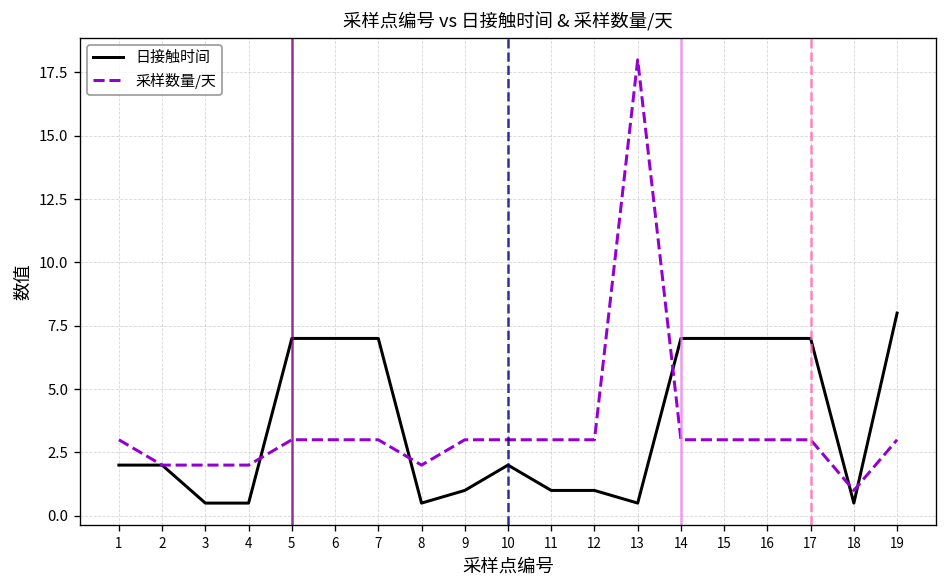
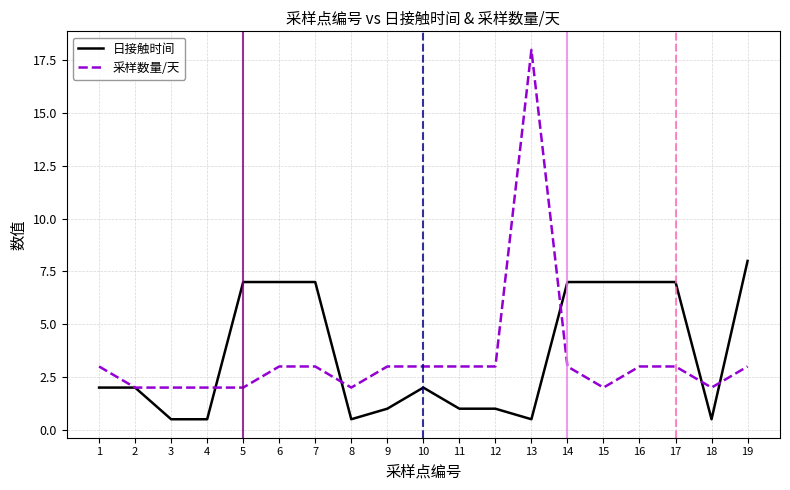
  {
    "日接触时间": {
      "1": 2,
      "3": 0.5,
      "4": 0.5,
      "5": 7,
      "6": 7,
      "7": 7,
      "8": 0.5,
      "9": 1,
      "10": 2,
      "11": 1,
      "12": 1,
      "13": 0.5,
      "14": 7,
      "15": 7,
      "16": 7,
      "17": 7,
      "18": 0.5,
      "19": 8
    },
    "采样数量/天": {
      "1": 3,
      "3": 2,
      "4": 2,
-     "5": 3,
+     "5": 2,
      "6": 3,
      "7": 3,
      "8": 2,
      "9": 3,
      "10": 3,
      "11": 3,
      "12": 3,
      "13": 18,
      "14": 3,
-     "15": 3,
+     "15": 2,
      "16": 3,
      "17": 3,
-     "18": 1,
+     "18": 2,
      "19": 3
    }
  }
